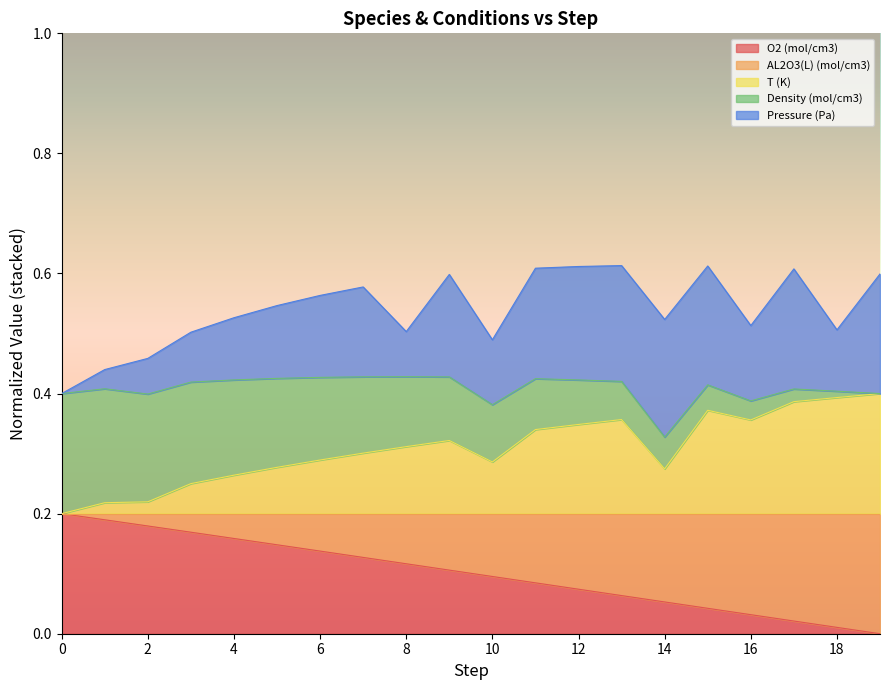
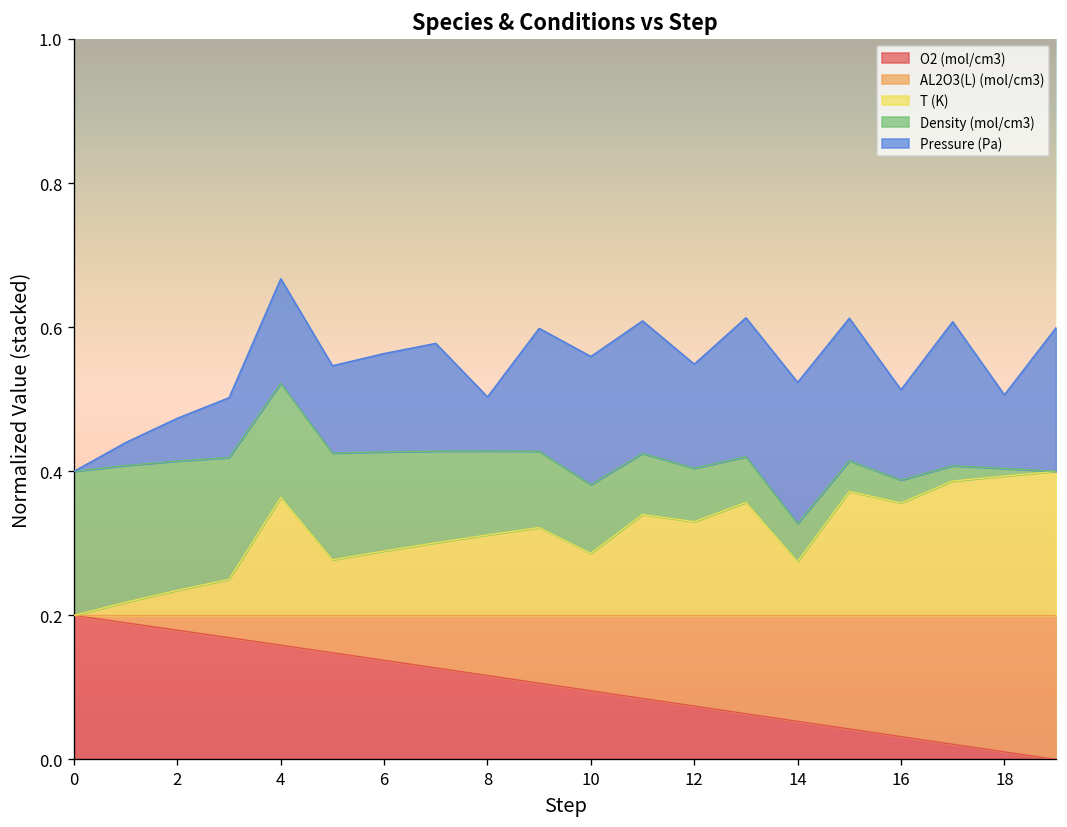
  {
    "O2 (mol/cm3)": {
      "2": 0.18,
      "4": 0.16,
      "6": 0.14,
      "8": 0.12,
      "10": 0.10,
      "12": 0.07,
      "14": 0.05,
      "16": 0.03,
      "18": 0.01
    },
    "T (K)": {
-     "2": 0.22,
-     "4": 0.26,
-     "12": 0.35
+     "2": 0.23,
+     "4": 0.36,
+     "12": 0.33
    },
    "Density (mol/cm3)": {
      "2": 0.18,
      "4": 0.16,
      "12": 0.07
    },
    "Pressure (Pa)": {
      "2": 0.06,
-     "4": 0.10,
-     "10": 0.11,
-     "12": 0.19
+     "4": 0.15,
+     "10": 0.18,
+     "12": 0.14
    }
  }
